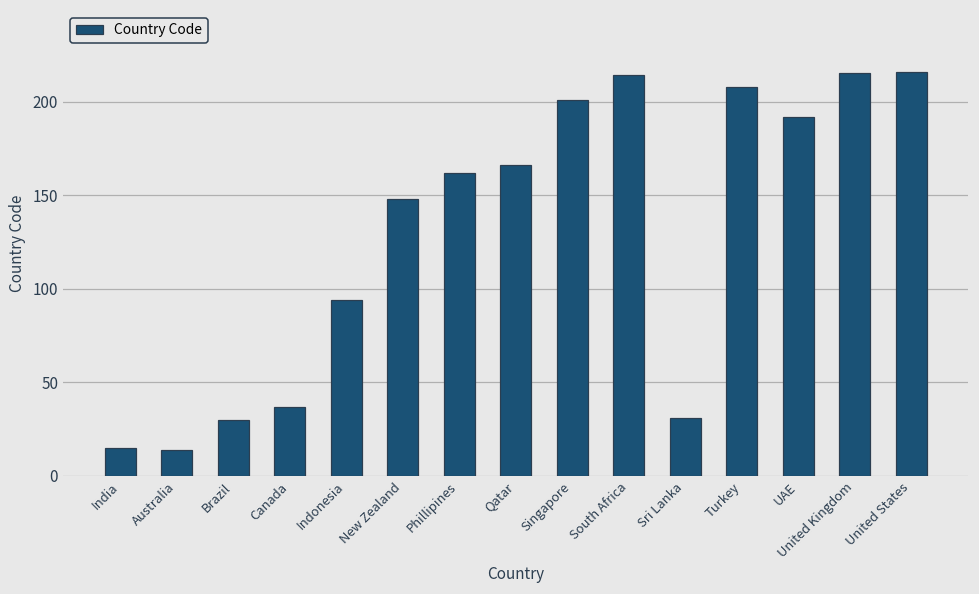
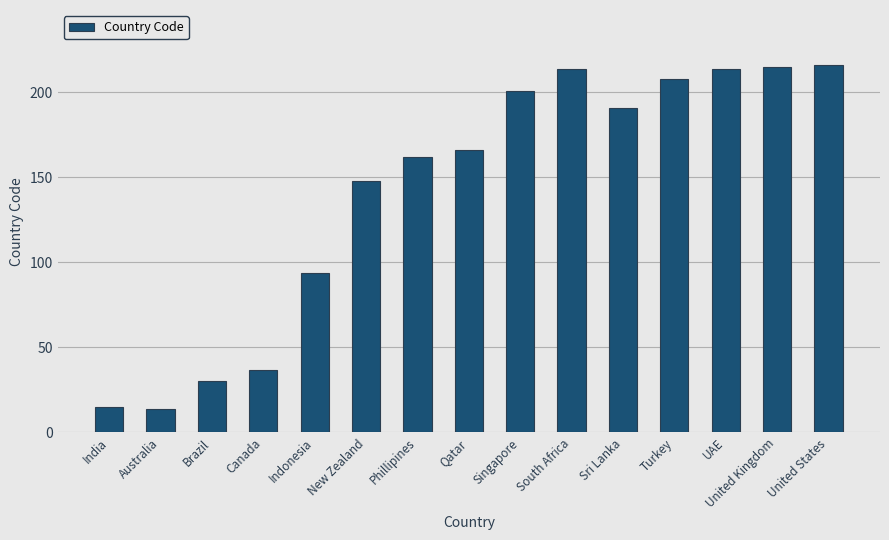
  {
    "India": 15,
    "Australia": 14,
    "Brazil": 30,
    "Canada": 37,
    "Indonesia": 94,
    "New Zealand": 148,
    "Phillipines": 162,
    "Qatar": 166,
    "Singapore": 201,
    "South Africa": 214,
-   "Sri Lanka": 31,
+   "Sri Lanka": 191,
    "Turkey": 208,
-   "UAE": 192,
+   "UAE": 214,
    "United Kingdom": 215,
    "United States": 216
  }
